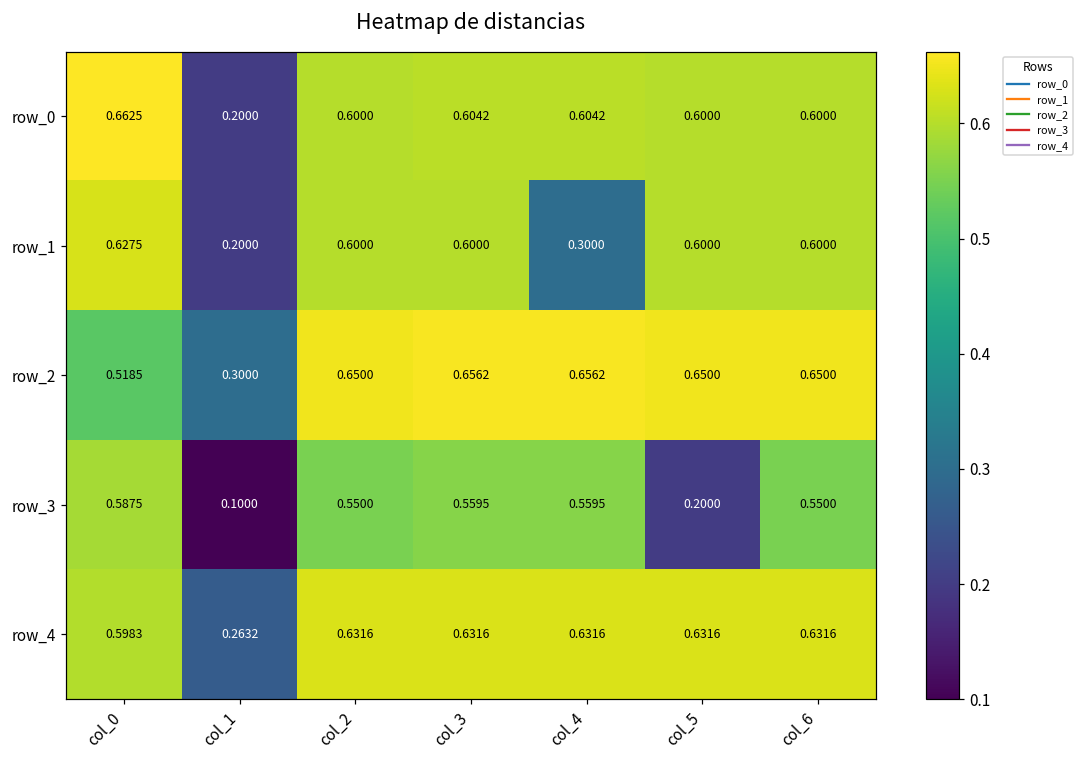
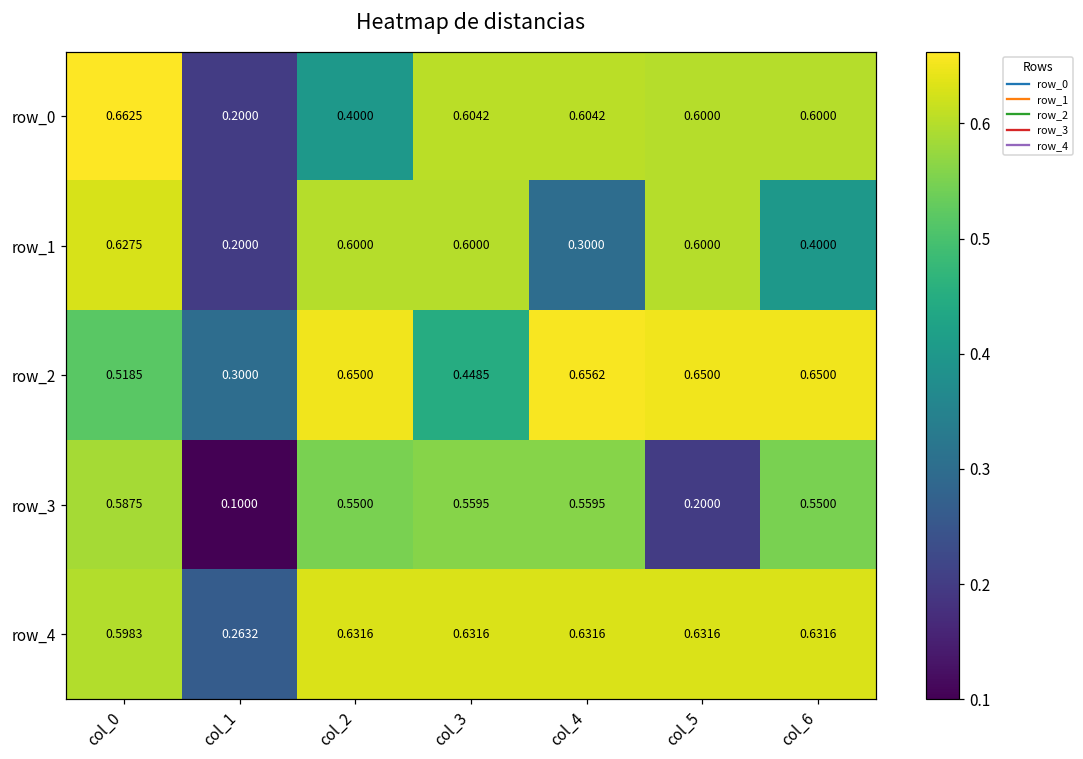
  {
    "row_0": {
      "col_0": 0.6625,
      "col_1": 0.2000,
-     "col_2": 0.6000,
+     "col_2": 0.4000,
      "col_3": 0.6042,
      "col_4": 0.6042,
      "col_5": 0.6000,
      "col_6": 0.6000
    },
    "row_1": {
      "col_0": 0.6275,
      "col_1": 0.2000,
      "col_2": 0.6000,
      "col_3": 0.6000,
      "col_4": 0.3000,
      "col_5": 0.6000,
-     "col_6": 0.6000
+     "col_6": 0.4000
    },
    "row_2": {
      "col_0": 0.5185,
      "col_1": 0.3000,
      "col_2": 0.6500,
-     "col_3": 0.6562,
+     "col_3": 0.4485,
      "col_4": 0.6562,
      "col_5": 0.6500,
      "col_6": 0.6500
    },
    "row_3": {
      "col_0": 0.5875,
      "col_1": 0.1000,
      "col_2": 0.5500,
      "col_3": 0.5595,
      "col_4": 0.5595,
      "col_5": 0.2000,
      "col_6": 0.5500
    },
    "row_4": {
      "col_0": 0.5983,
      "col_1": 0.2632,
      "col_2": 0.6316,
      "col_3": 0.6316,
      "col_4": 0.6316,
      "col_5": 0.6316,
      "col_6": 0.6316
    }
  }
